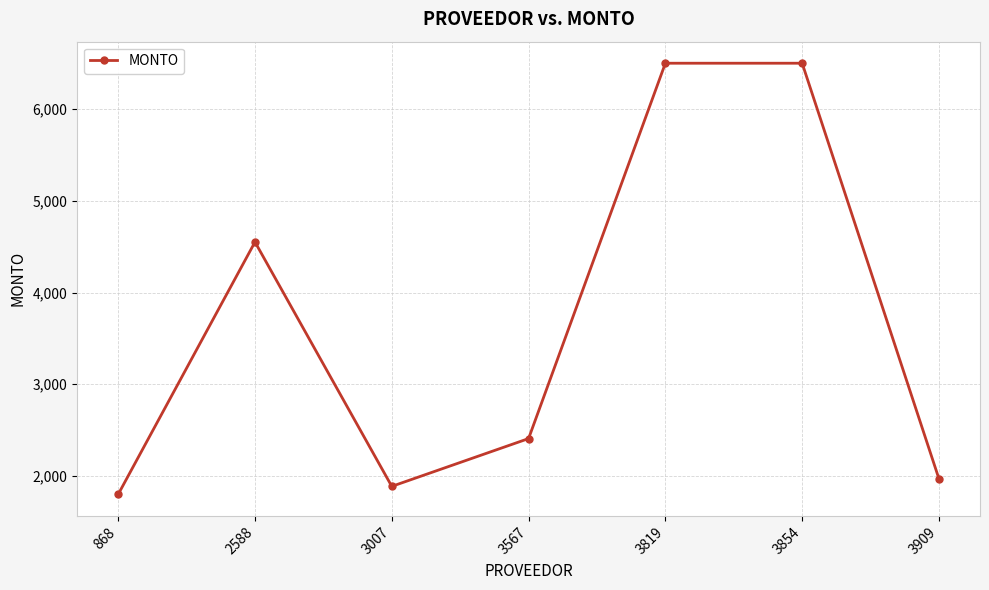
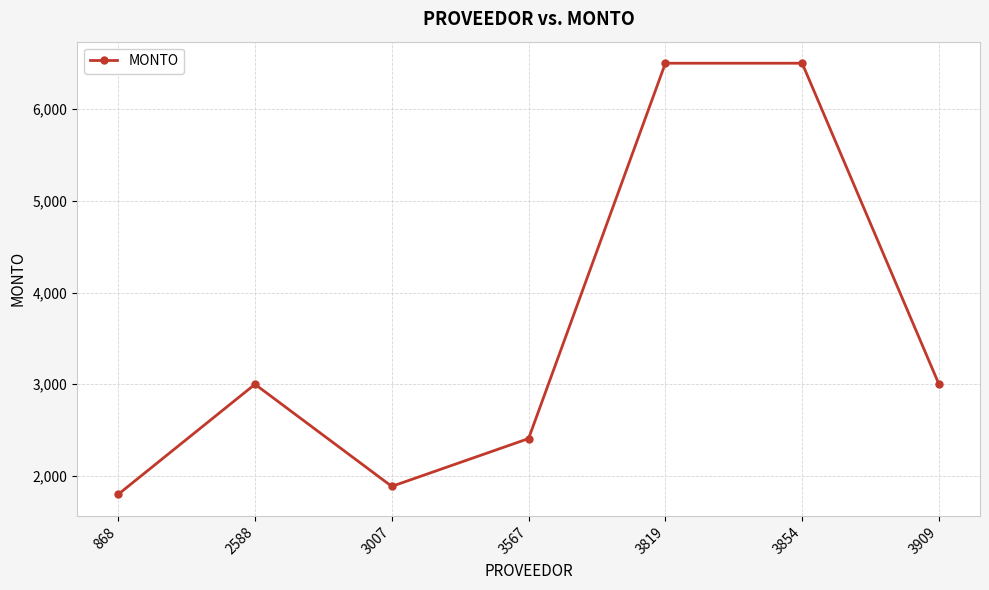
  {
    "868": "1,800",
-   "2588": "4,600",
+   "2588": "3,000",
    "3007": "1,900",
    "3567": "2,400",
    "3819": "6,500",
    "3854": "6,500",
-   "3909": "2,000"
+   "3909": "3,000"
  }
